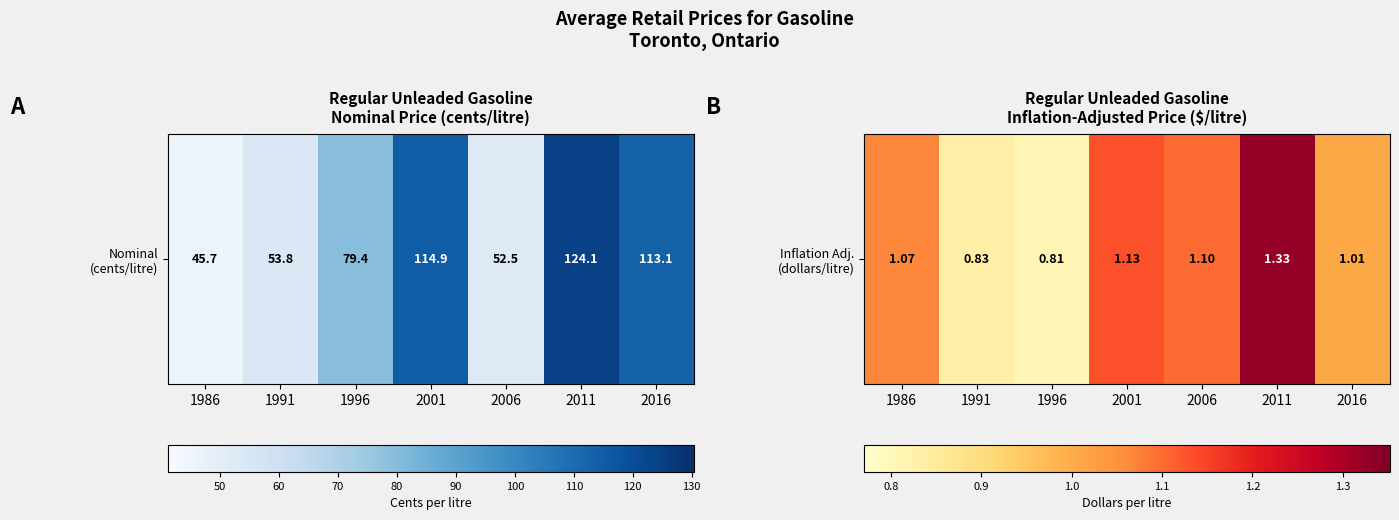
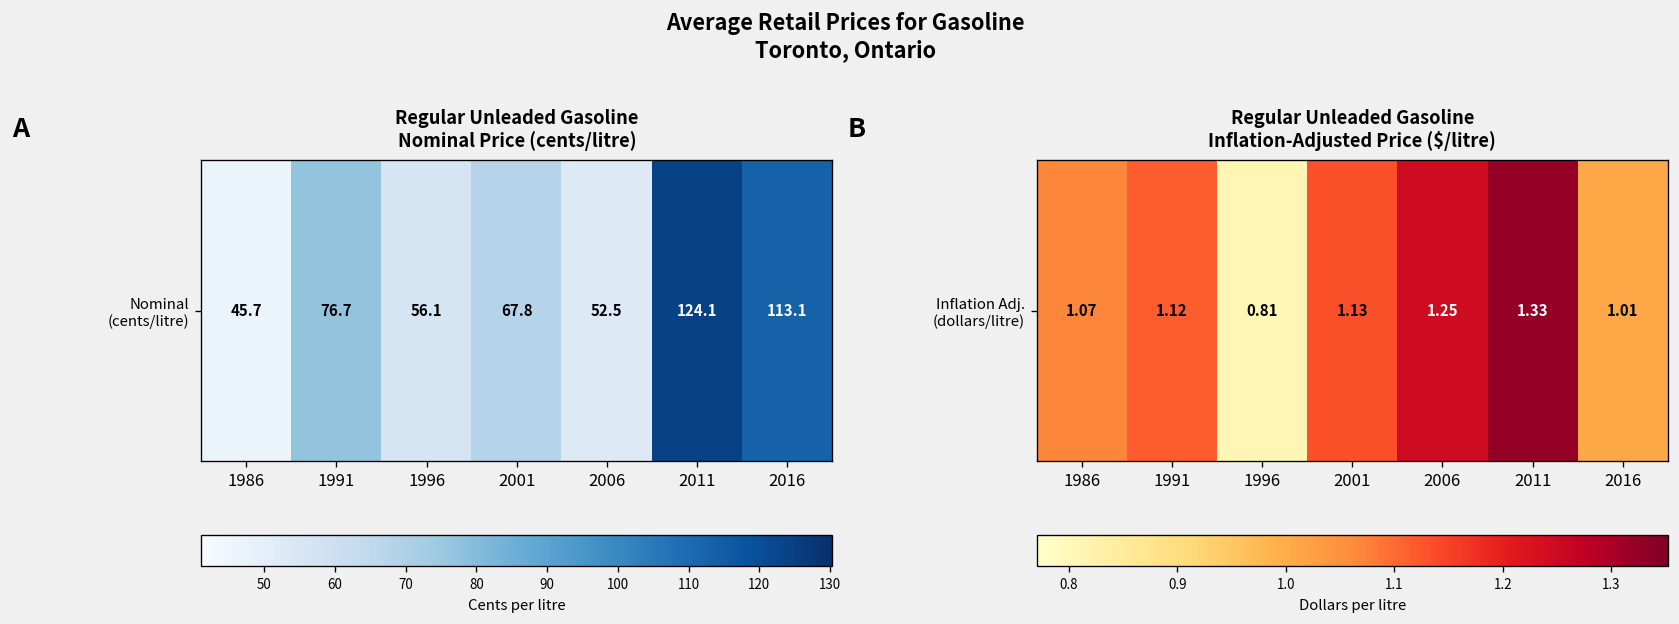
  {
    "Regular Unleaded Gasoline Nominal Price (cents/litre)": {
      "Nominal (cents/litre)": {
        "1986": 45.7,
-       "1991": 53.8,
-       "1996": 79.4,
-       "2001": 114.9,
+       "1991": 76.7,
+       "1996": 56.1,
+       "2001": 67.8,
        "2006": 52.5,
        "2011": 124.1,
        "2016": 113.1
      }
    },
    "Regular Unleaded Gasoline Inflation-Adjusted Price ($/litre)": {
      "Inflation Adj. (dollars/litre)": {
        "1986": 1.07,
-       "1991": 0.83,
+       "1991": 1.12,
        "1996": 0.81,
        "2001": 1.13,
-       "2006": 1.10,
+       "2006": 1.25,
        "2011": 1.33,
        "2016": 1.01
      }
    }
  }
